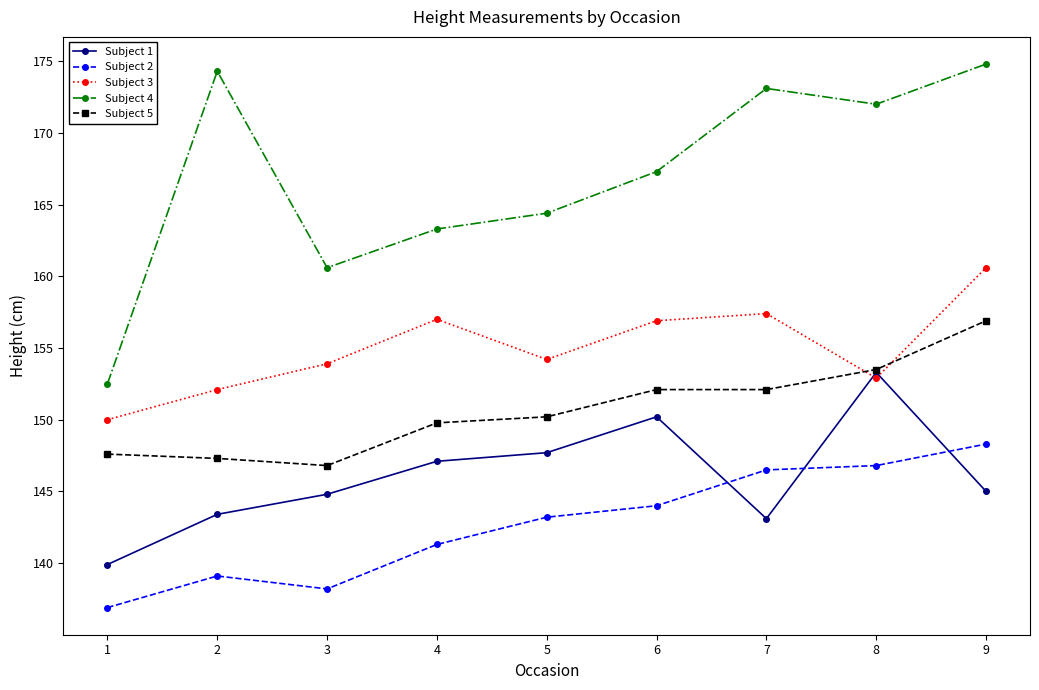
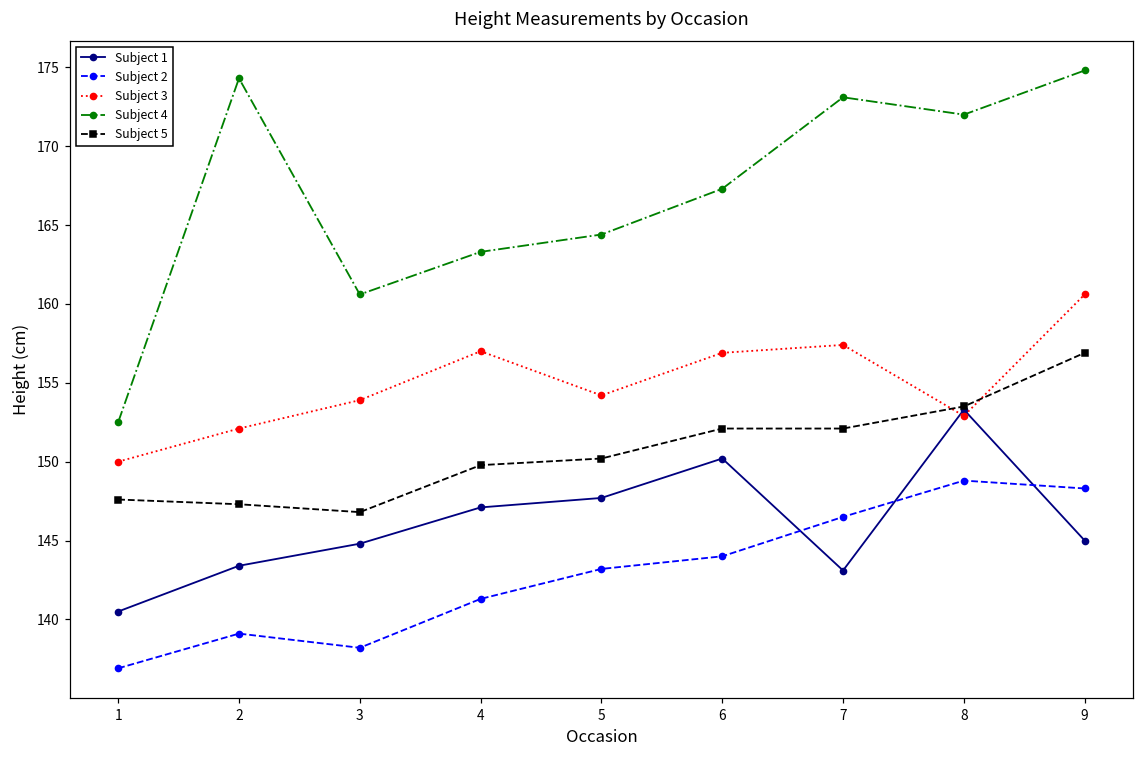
  {
    "Subject 1": {
-     "1": 139.9,
+     "1": 140.5,
      "2": 143.4,
      "3": 144.8,
      "4": 147.1,
      "5": 147.7,
      "6": 150.2,
      "7": 143.1,
      "8": 153.3,
      "9": 145.0
    },
    "Subject 2": {
      "1": 136.9,
      "2": 139.1,
      "3": 138.2,
      "4": 141.3,
      "5": 143.2,
      "6": 144.0,
      "7": 146.5,
-     "8": 146.8,
+     "8": 148.8,
      "9": 148.3
    },
    "Subject 3": {
      "1": 150.0,
      "2": 152.1,
      "3": 153.9,
      "4": 157.0,
      "5": 154.2,
      "6": 156.9,
      "7": 157.4,
      "8": 152.9,
      "9": 160.6
    },
    "Subject 4": {
      "1": 152.5,
      "2": 174.3,
      "3": 160.6,
      "4": 163.3,
      "5": 164.4,
      "6": 167.3,
      "7": 173.1,
      "8": 172.0,
      "9": 174.8
    },
    "Subject 5": {
      "1": 147.6,
      "2": 147.3,
      "3": 146.8,
      "4": 149.8,
      "5": 150.2,
      "6": 152.1,
      "7": 152.1,
      "8": 153.5,
      "9": 156.9
    }
  }
